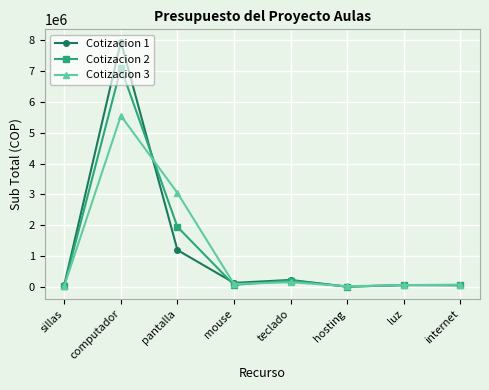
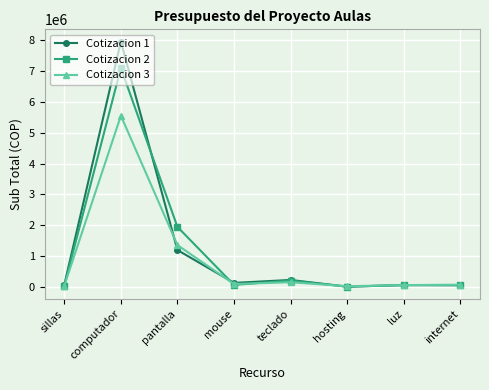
  {
    "Cotizacion 3": {
      "computador": 5600000,
-     "pantalla": 3000000
+     "pantalla": 1400000
    }
  }
